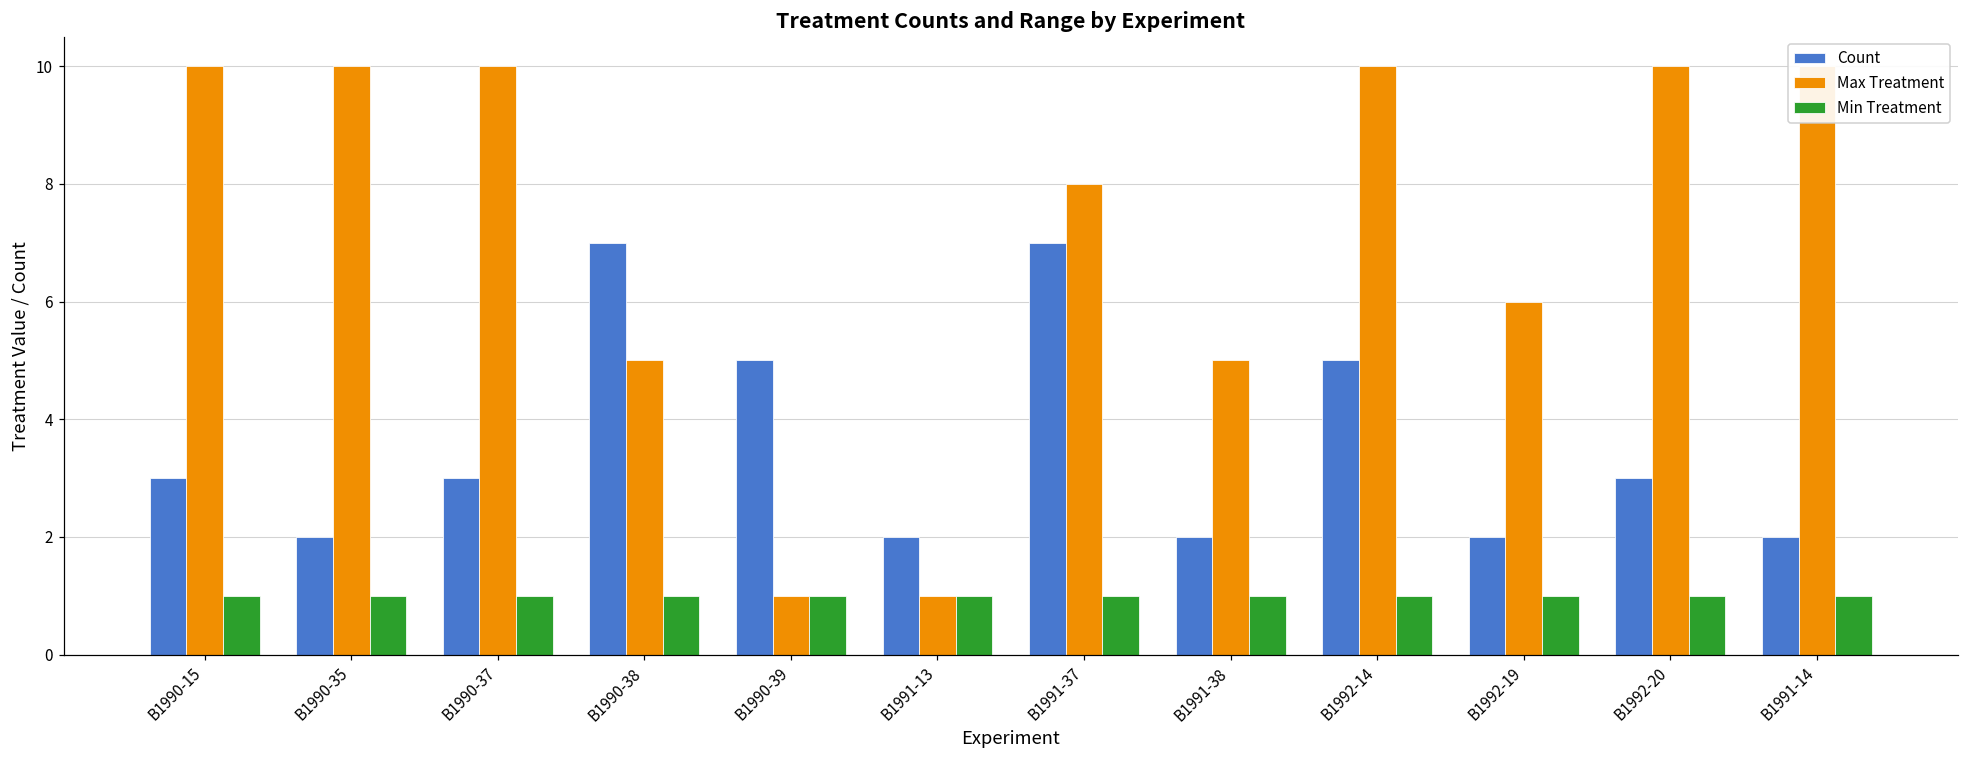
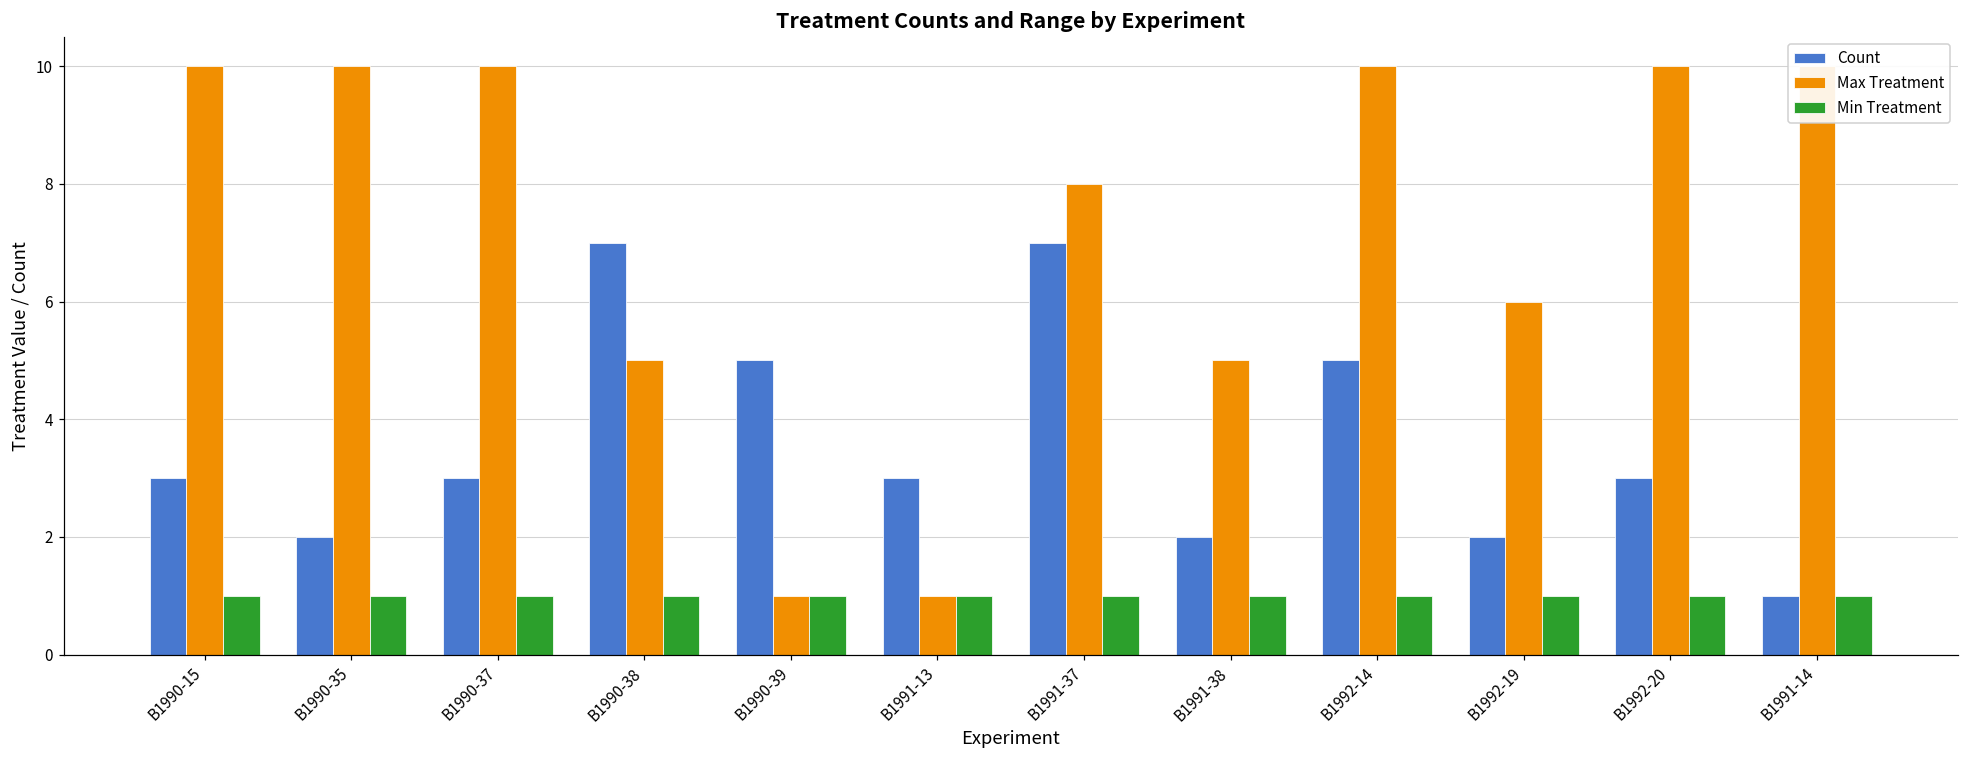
  {
    "Count": {
      "B1990-15": 3,
      "B1990-35": 2,
      "B1990-37": 3,
      "B1990-38": 7,
      "B1990-39": 5,
-     "B1991-13": 2,
+     "B1991-13": 3,
      "B1991-37": 7,
      "B1991-38": 2,
      "B1992-14": 5,
      "B1992-19": 2,
      "B1992-20": 3,
-     "B1991-14": 2
+     "B1991-14": 1
    },
    "Max Treatment": {
      "B1990-15": 10,
      "B1990-35": 10,
      "B1990-37": 10,
      "B1990-38": 5,
      "B1990-39": 1,
      "B1991-13": 1,
      "B1991-37": 8,
      "B1991-38": 5,
      "B1992-14": 10,
      "B1992-19": 6,
      "B1992-20": 10
    },
    "Min Treatment": {
      "B1990-15": 1,
      "B1990-35": 1,
      "B1990-37": 1,
      "B1990-38": 1,
      "B1990-39": 1,
      "B1991-13": 1,
      "B1991-37": 1,
      "B1991-38": 1,
      "B1992-14": 1,
      "B1992-19": 1,
      "B1992-20": 1,
      "B1991-14": 1
    }
  }
